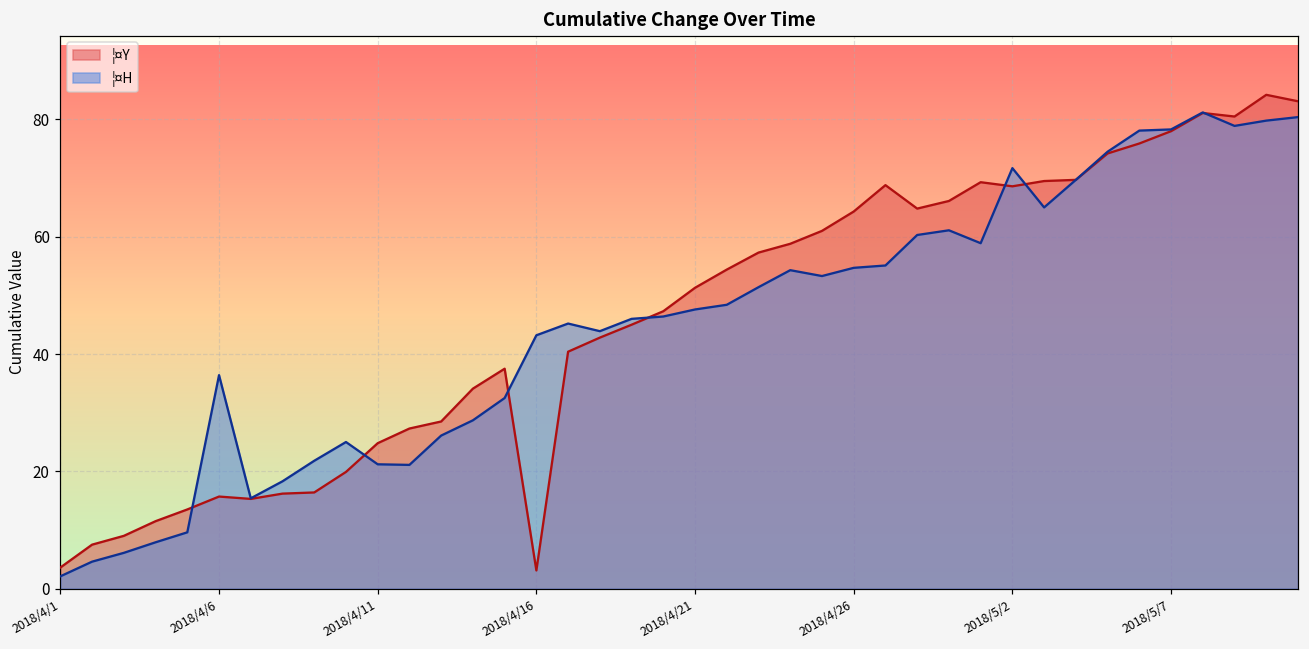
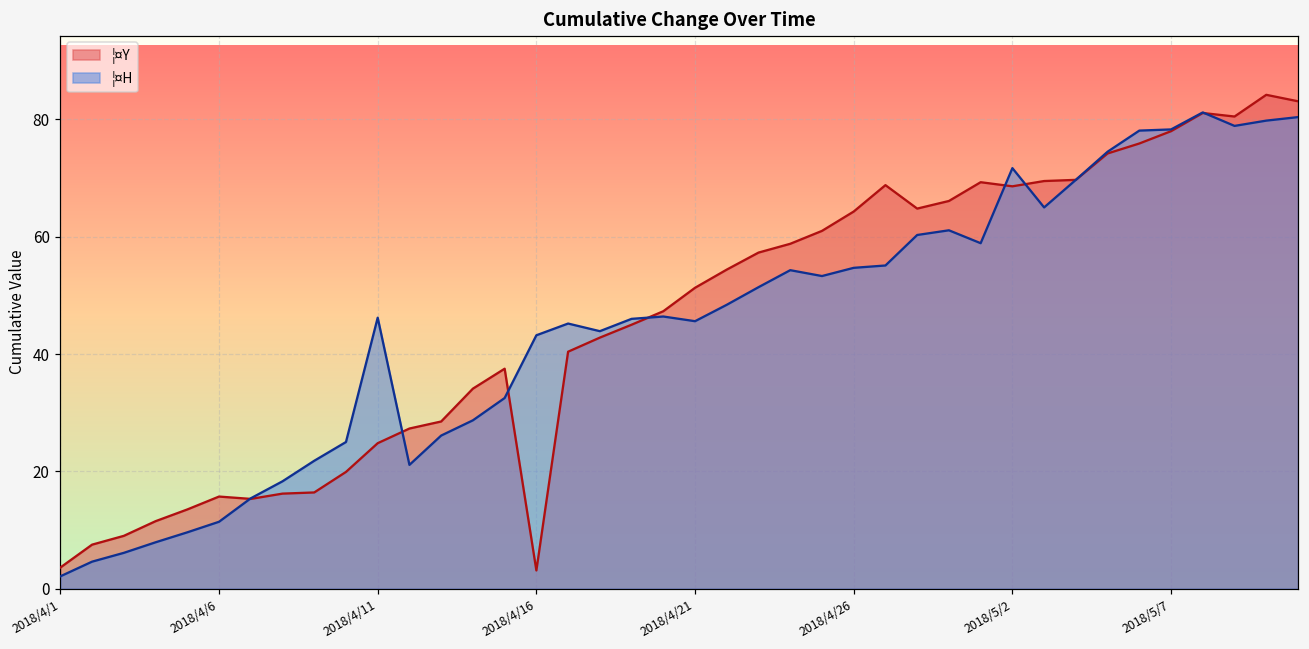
  {
    "¦¤Y": {
      "2018/4/1": 4,
      "2018/4/6": 16,
      "2018/4/11": 25,
      "2018/4/16": 3,
      "2018/4/21": 51,
      "2018/4/26": 64,
      "2018/5/2": 69
    },
    "¦¤H": {
      "2018/4/1": 2,
-     "2018/4/6": 36,
-     "2018/4/11": 21,
+     "2018/4/6": 11,
+     "2018/4/11": 46,
      "2018/4/16": 43,
-     "2018/4/21": 48,
+     "2018/4/21": 46,
      "2018/4/26": 55,
      "2018/5/2": 72
    }
  }
